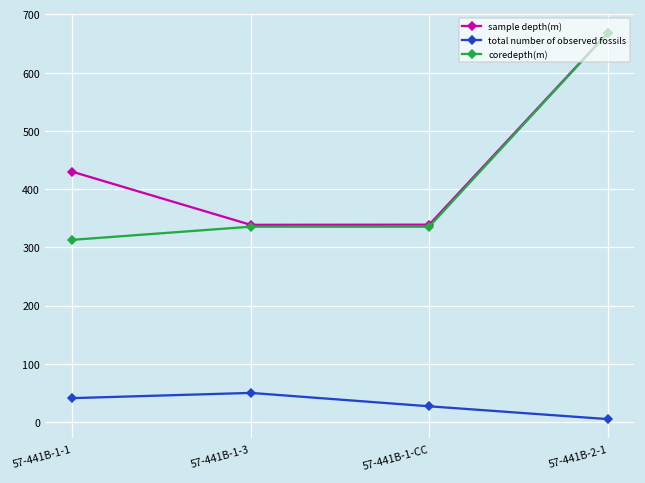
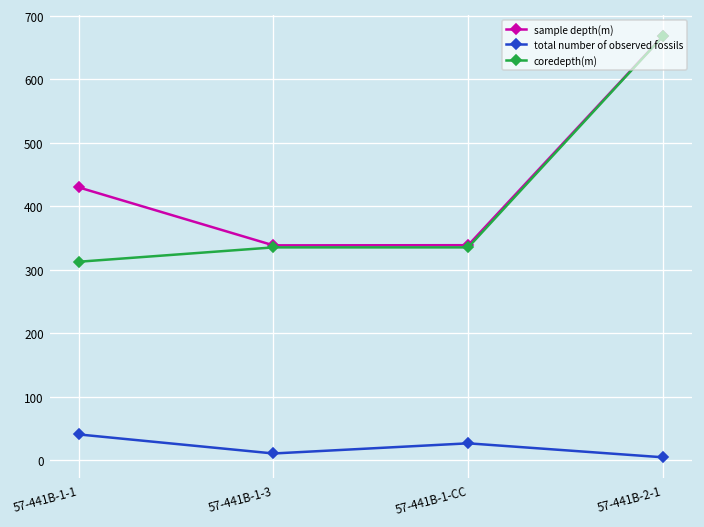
  {
    "sample depth(m)": {
      "57-441B-1-1": 430
    },
    "total number of observed fossils": {
      "57-441B-1-1": 40,
-     "57-441B-1-3": 50,
+     "57-441B-1-3": 10,
      "57-441B-1-CC": 30,
      "57-441B-2-1": 10
    },
    "coredepth(m)": {
      "57-441B-1-1": 310
    }
  }
